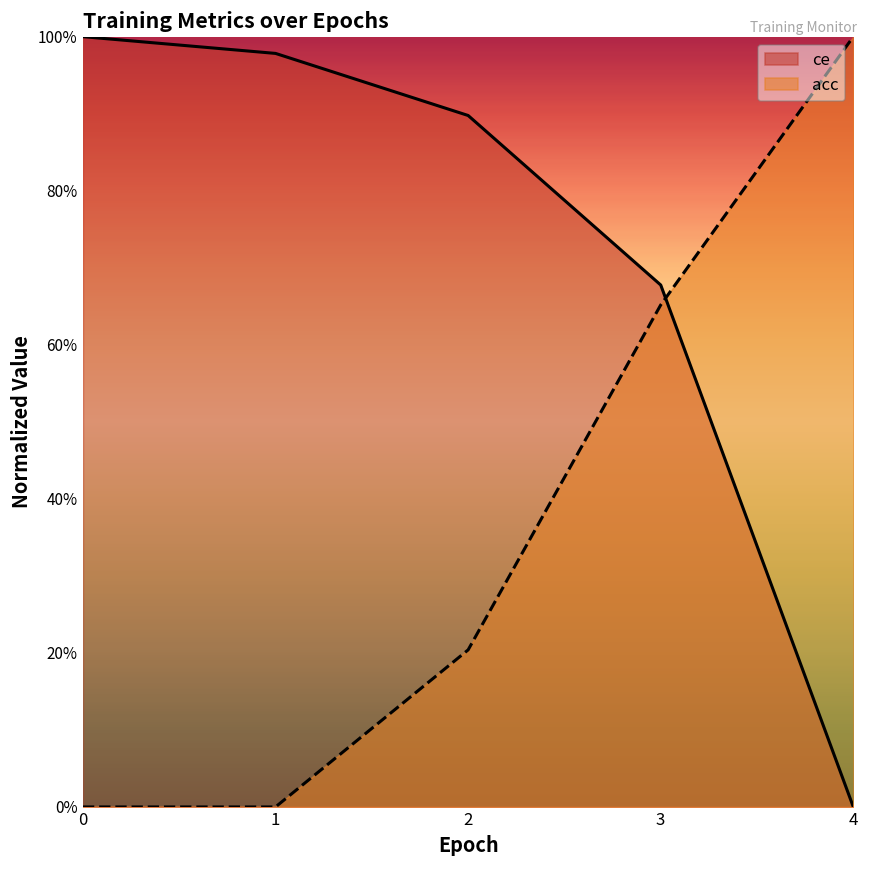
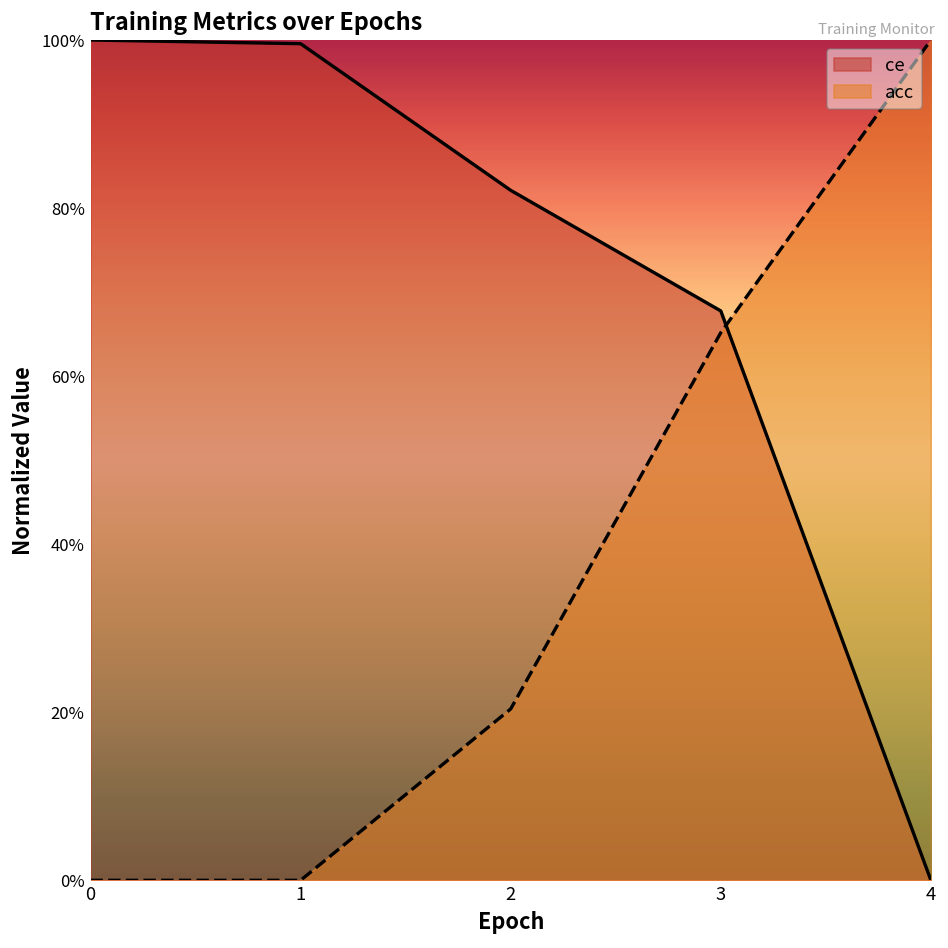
  {
    "ce": {
      "0": "100%",
-     "1": "98%",
-     "2": "90%",
+     "1": "100%",
+     "2": "82%",
      "3": "68%",
      "4": "0%"
    },
    "acc": {
      "0": "0%",
      "1": "0%",
      "2": "20%",
      "3": "65%",
      "4": "100%"
    }
  }
